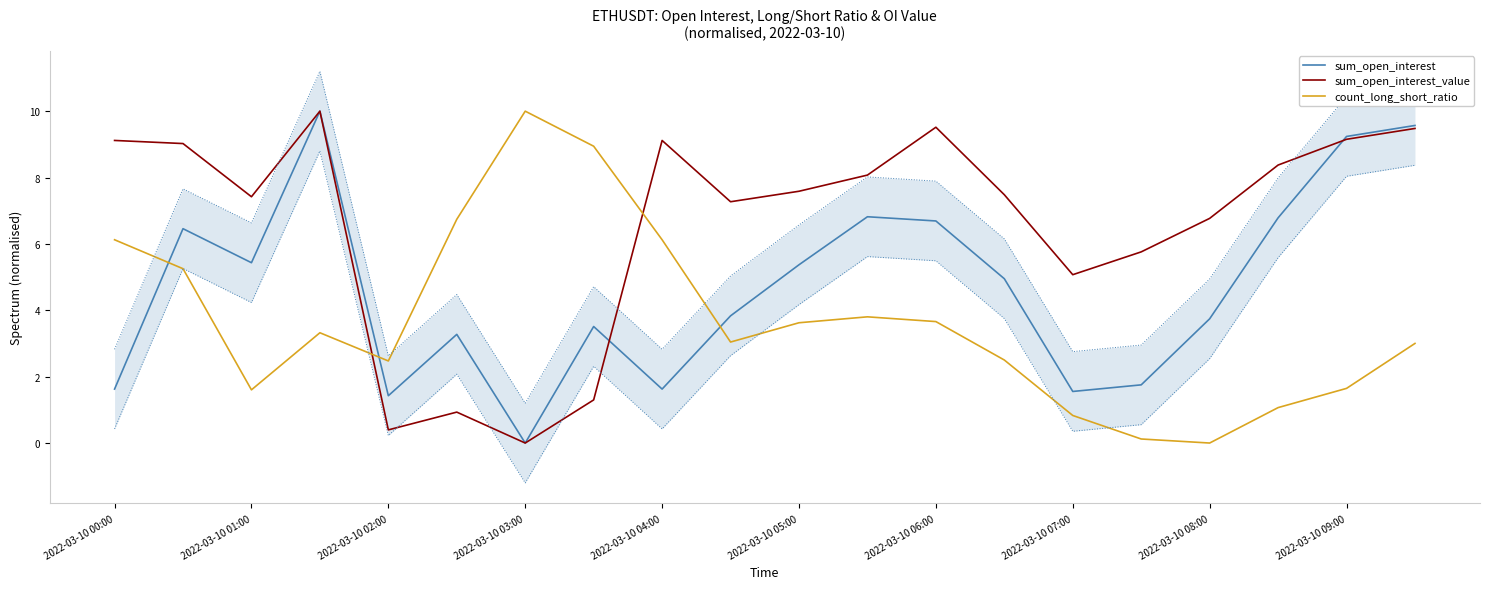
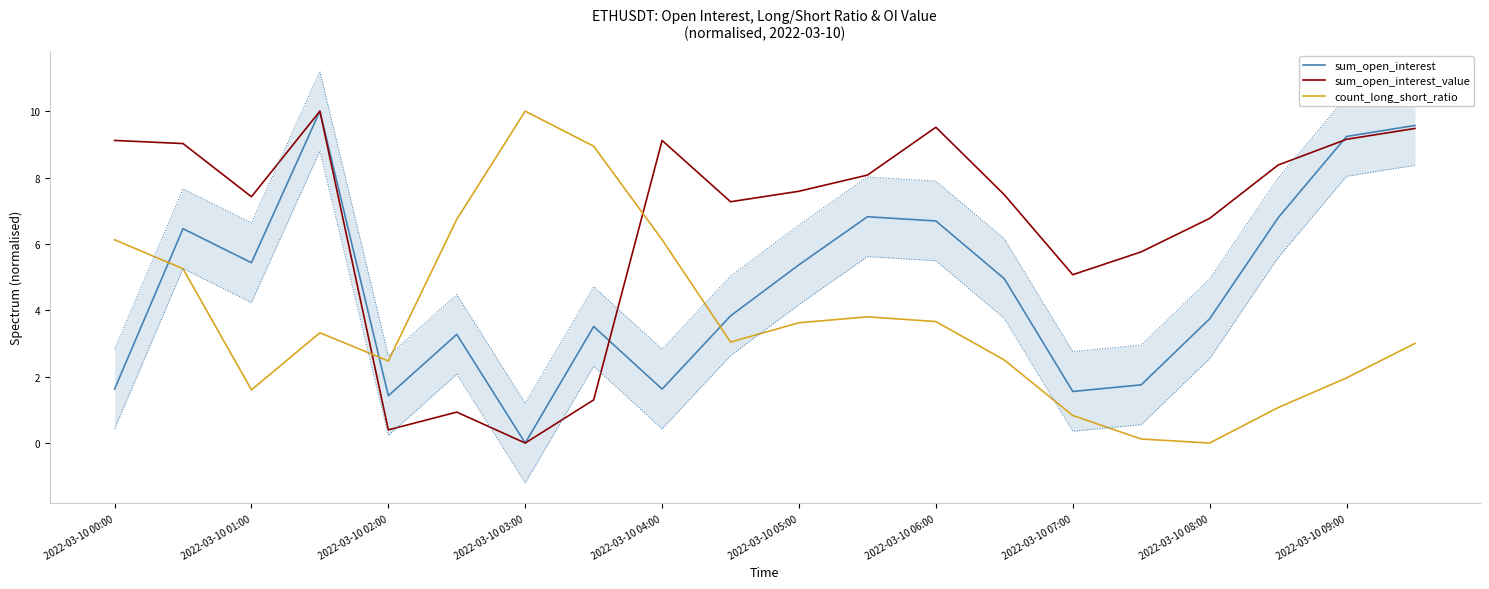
  {
    "sum_open_interest_value": {
      "2022-03-10 00:00": 9.1,
      "2022-03-10 01:00": 7.4,
      "2022-03-10 02:00": 0.4,
      "2022-03-10 04:00": 9.1,
      "2022-03-10 05:00": 7.6,
      "2022-03-10 06:00": 9.5,
      "2022-03-10 07:00": 5.1,
      "2022-03-10 08:00": 6.8,
      "2022-03-10 09:00": 9.2
    },
    "count_long_short_ratio": {
      "2022-03-10 00:00": 6.1,
      "2022-03-10 01:00": 1.6,
      "2022-03-10 02:00": 2.5,
      "2022-03-10 03:00": 10.0,
      "2022-03-10 04:00": 6.1,
      "2022-03-10 05:00": 3.6,
      "2022-03-10 06:00": 3.7,
      "2022-03-10 07:00": 0.8,
      "2022-03-10 08:00": 0.0,
-     "2022-03-10 09:00": 1.6
+     "2022-03-10 09:00": 2.0
    }
  }
